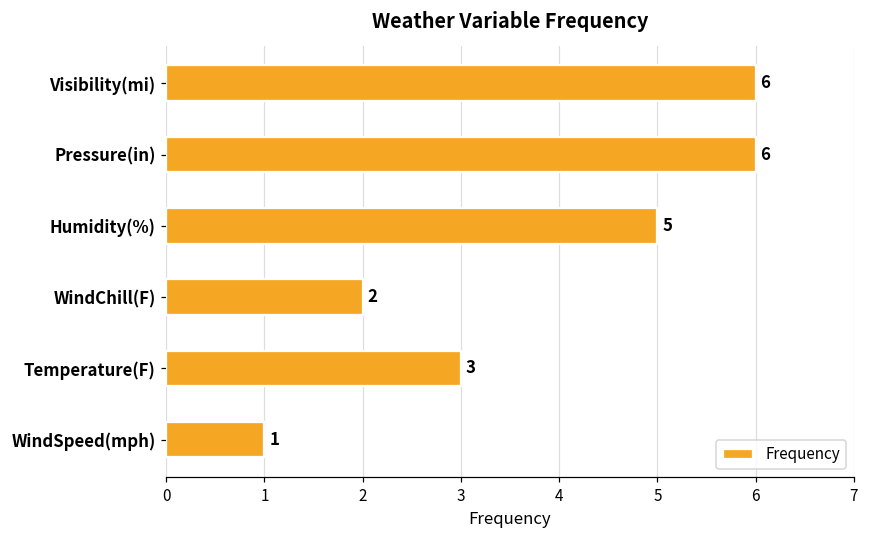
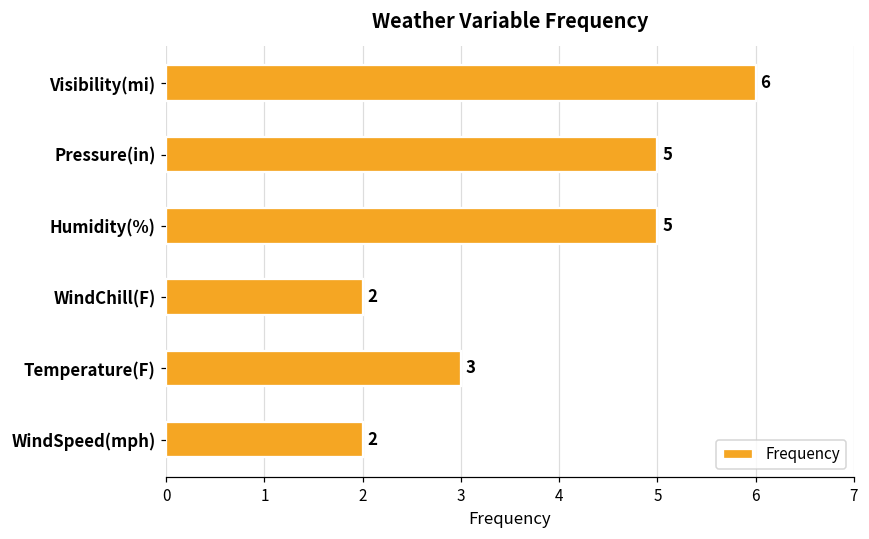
  {
    "Visibility(mi)": 6,
-   "Pressure(in)": 6,
+   "Pressure(in)": 5,
    "Humidity(%)": 5,
    "WindChill(F)": 2,
    "Temperature(F)": 3,
-   "WindSpeed(mph)": 1
+   "WindSpeed(mph)": 2
  }
